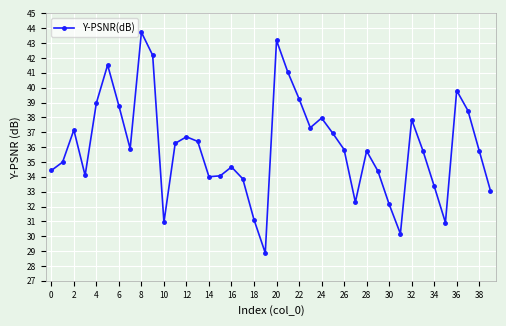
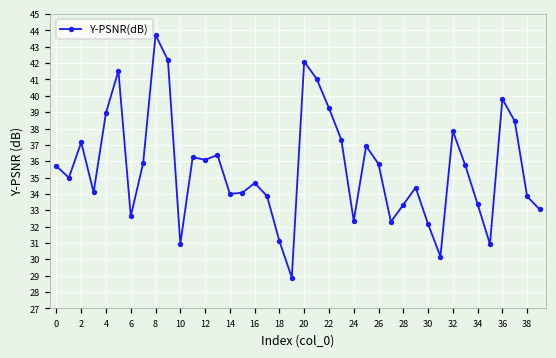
  {
-   "0": 34.4,
+   "0": 35.7,
    "2": 37.2,
    "4": 39.0,
-   "6": 38.8,
+   "6": 32.6,
    "8": 43.7,
    "10": 30.9,
-   "12": 36.7,
+   "12": 36.1,
    "14": 34.0,
    "16": 34.7,
    "18": 31.1,
-   "20": 43.2,
+   "20": 42.1,
    "22": 39.3,
-   "24": 38.0,
+   "24": 32.3,
    "26": 35.8,
-   "28": 35.7,
+   "28": 33.3,
    "30": 32.2,
    "32": 37.9,
    "34": 33.4,
    "36": 39.8,
-   "38": 35.8
+   "38": 33.8
  }
